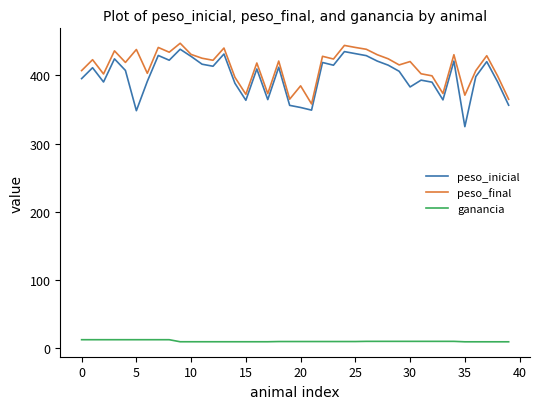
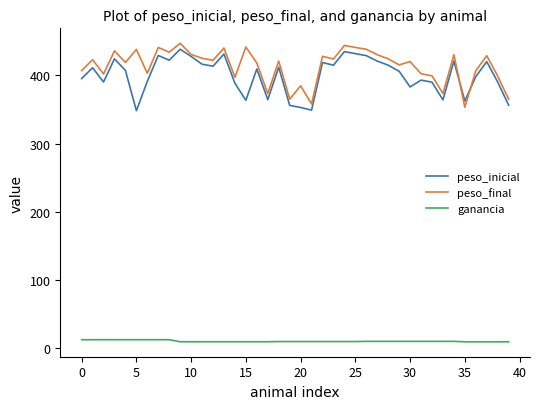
  {
    "peso_inicial": {
      "0": 400,
      "5": 350,
      "15": 360,
      "20": 350,
      "25": 430,
      "30": 380,
-     "35": 320
+     "35": 360
    },
    "peso_final": {
      "0": 410,
      "5": 440,
-     "15": 370,
+     "15": 440,
      "20": 380,
      "25": 440,
      "30": 420,
-     "35": 370
+     "35": 350
    },
    "ganancia": {
      "0": 10,
      "5": 10,
      "10": 10,
      "15": 10,
      "20": 10,
      "25": 10,
      "30": 10,
      "35": 10
    }
  }
